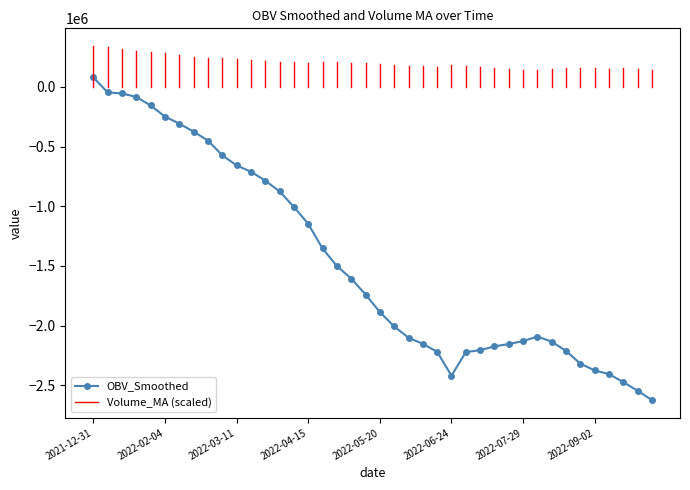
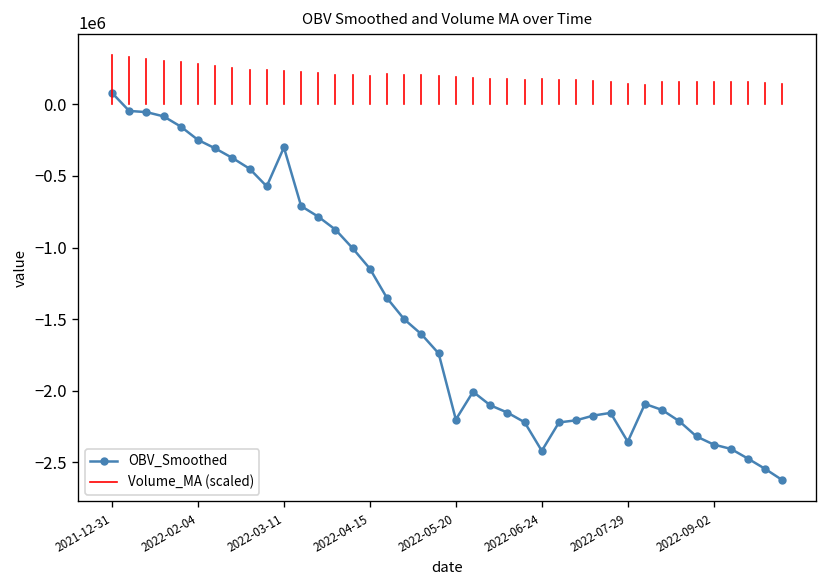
  {
    "OBV_Smoothed": {
      "2021-12-31": 80000,
      "2022-02-04": -250000,
-     "2022-03-11": -660000,
+     "2022-03-11": -300000,
      "2022-04-15": -1150000,
-     "2022-05-20": -1890000,
+     "2022-05-20": -2200000,
      "2022-06-24": -2420000,
-     "2022-07-29": -2130000,
+     "2022-07-29": -2360000,
      "2022-09-02": -2380000
    }
  }
